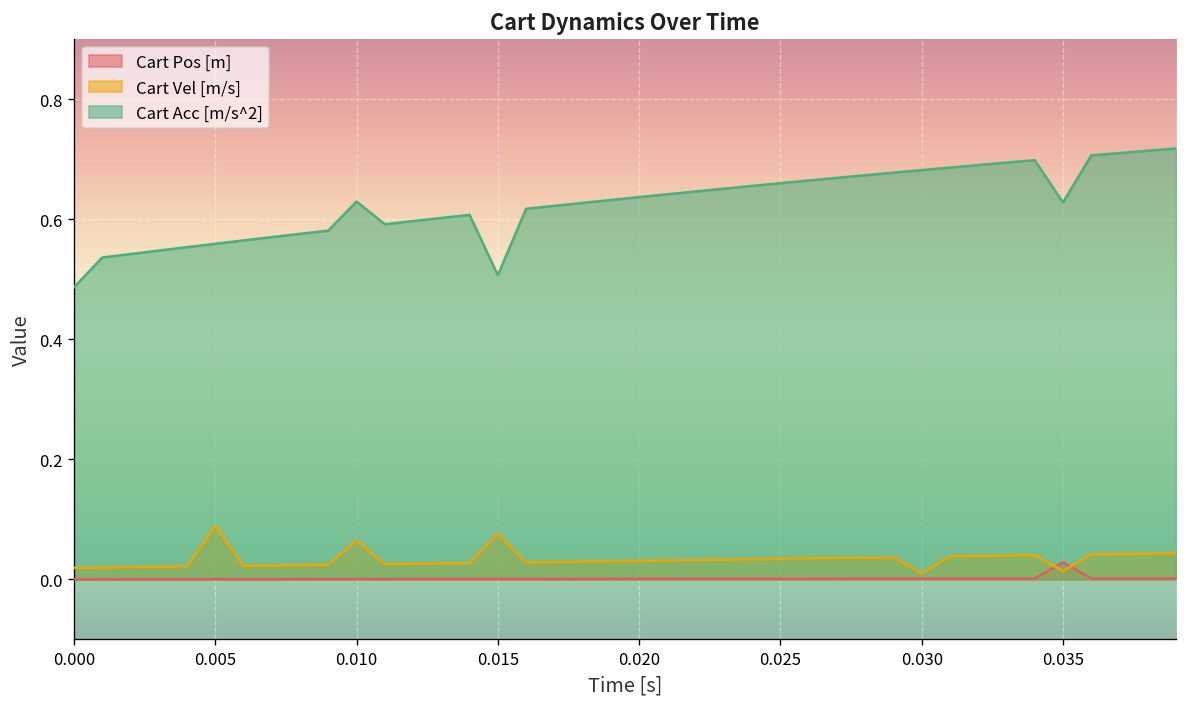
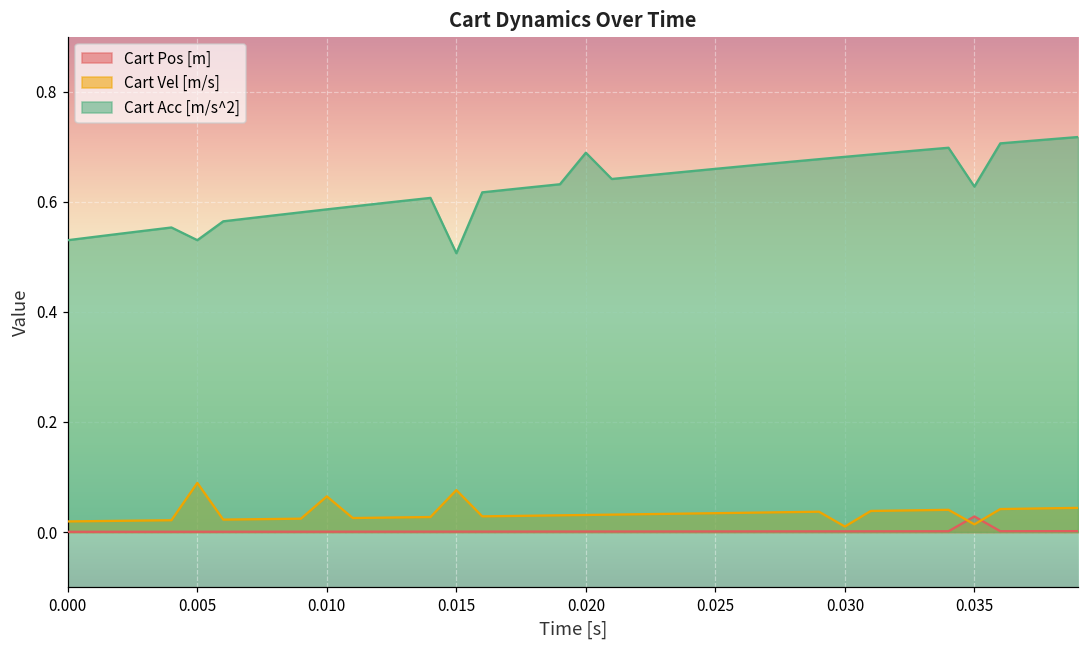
  {
    "Cart Pos [m]": {
      "0.000": 0.00,
      "0.005": 0.00,
      "0.010": 0.00,
      "0.015": 0.00,
      "0.020": 0.00,
      "0.025": 0.00,
      "0.030": 0.00,
      "0.035": 0.03
    },
    "Cart Vel [m/s]": {
      "0.000": 0.02,
      "0.005": 0.09,
      "0.010": 0.06,
      "0.015": 0.08,
      "0.020": 0.03,
      "0.025": 0.03,
      "0.030": 0.01,
      "0.035": 0.01
    },
    "Cart Acc [m/s^2]": {
-     "0.000": 0.49,
-     "0.005": 0.56,
-     "0.010": 0.63,
+     "0.000": 0.53,
+     "0.005": 0.53,
+     "0.010": 0.59,
      "0.015": 0.51,
-     "0.020": 0.64,
+     "0.020": 0.69,
      "0.025": 0.66,
      "0.030": 0.68,
      "0.035": 0.63
    }
  }
